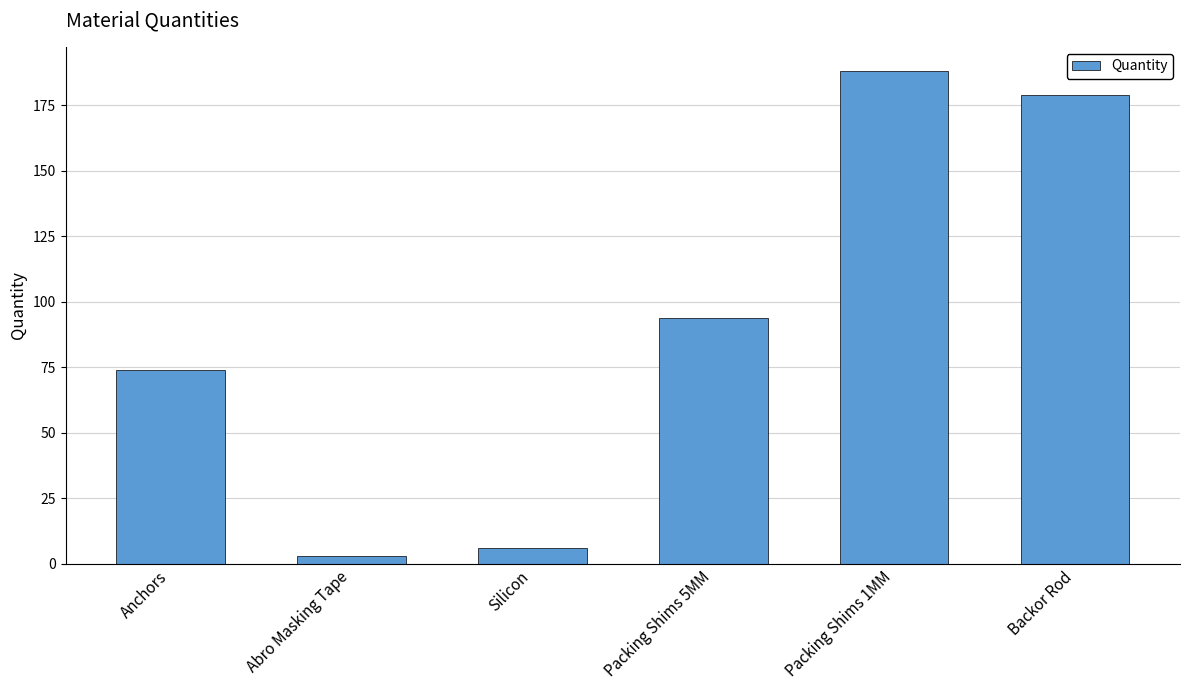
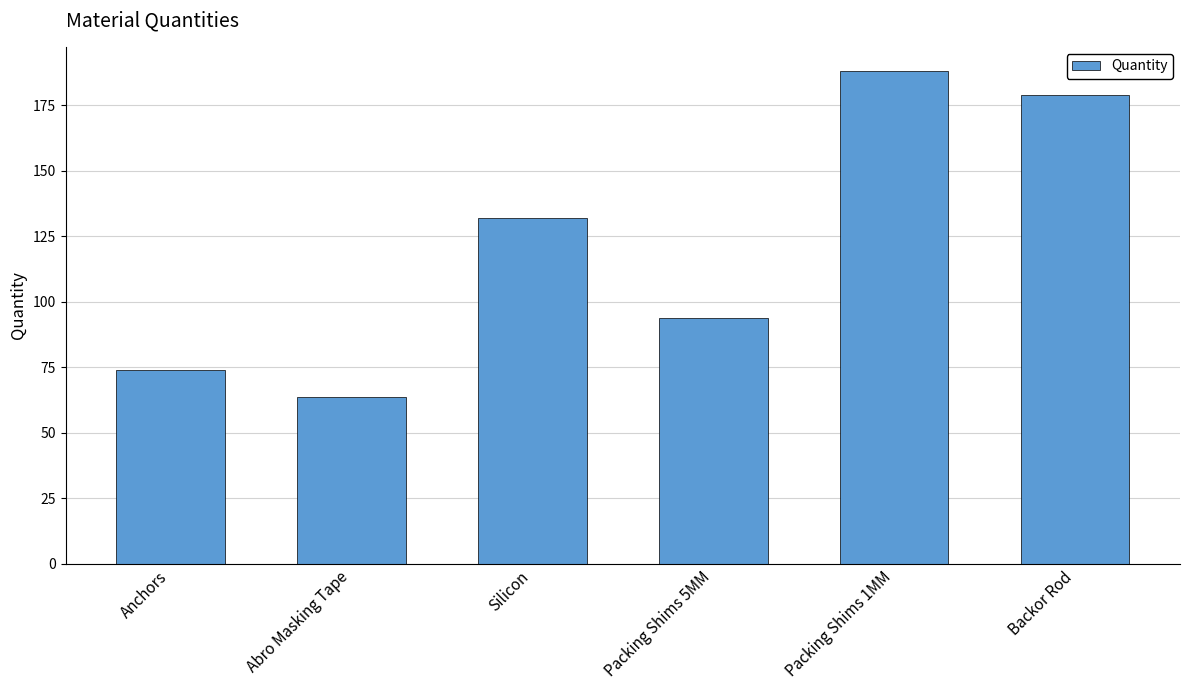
  {
    "Anchors": 74,
-   "Abro Masking Tape": 3,
-   "Silicon": 6,
+   "Abro Masking Tape": 64,
+   "Silicon": 132,
    "Packing Shims 5MM": 94,
    "Packing Shims 1MM": 188,
    "Backor Rod": 179
  }
